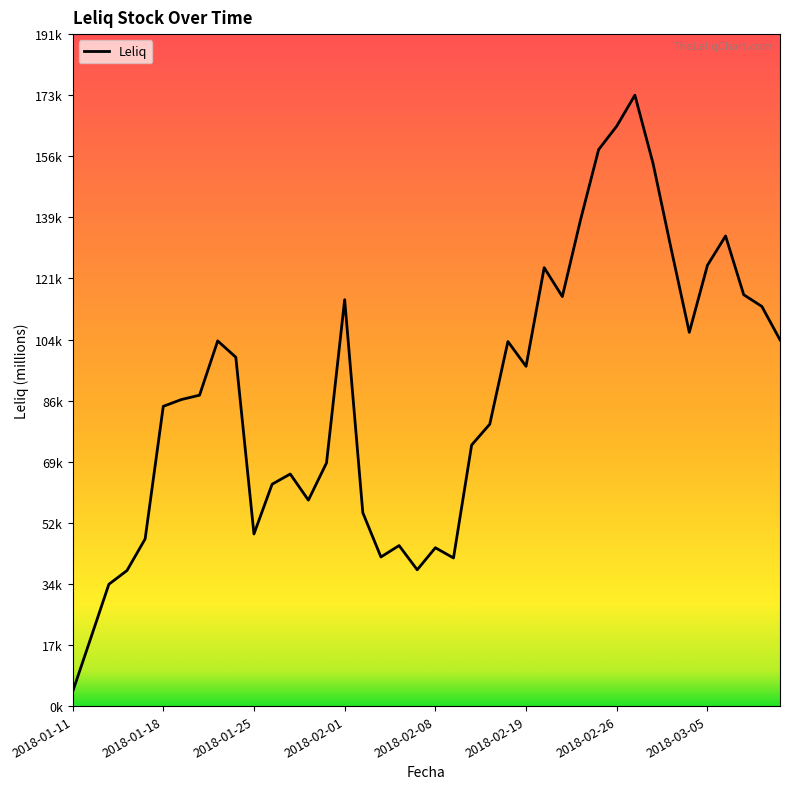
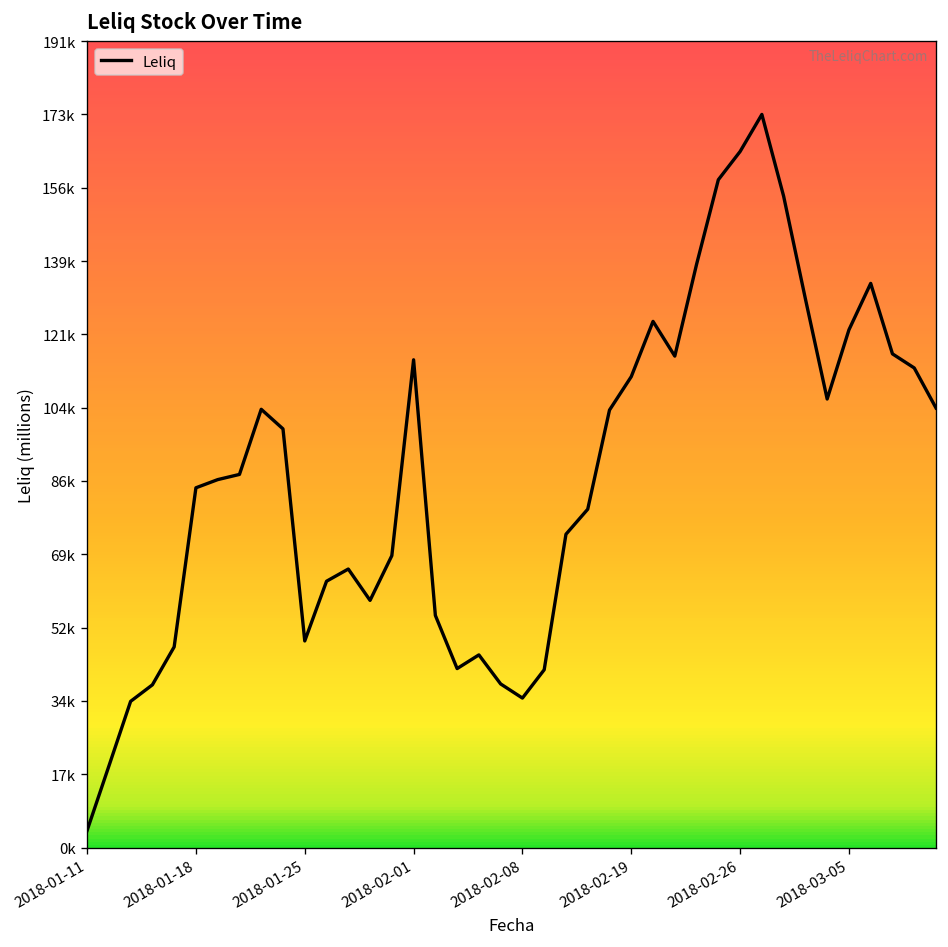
  {
    "2018-01-11": 4000,
    "2018-01-18": 85000,
    "2018-01-25": 49000,
    "2018-02-01": 116000,
-   "2018-02-08": 45000,
-   "2018-02-19": 97000,
+   "2018-02-08": 35000,
+   "2018-02-19": 112000,
    "2018-02-26": 165000,
-   "2018-03-05": 126000
+   "2018-03-05": 123000
  }
